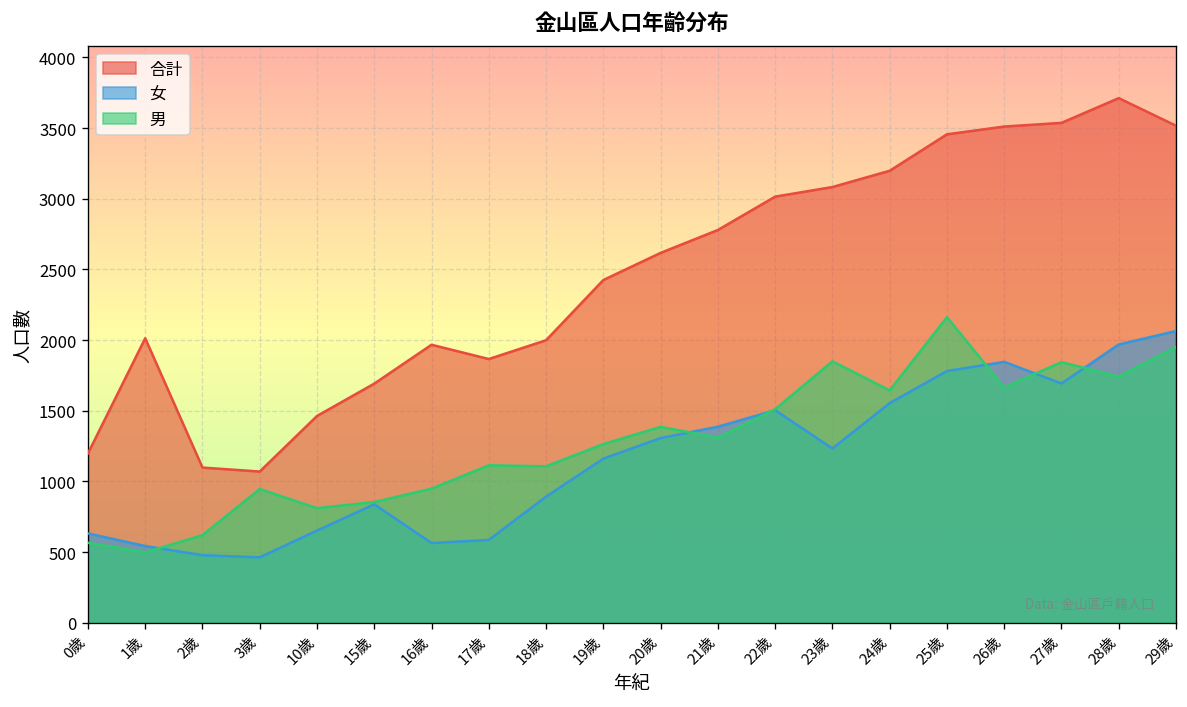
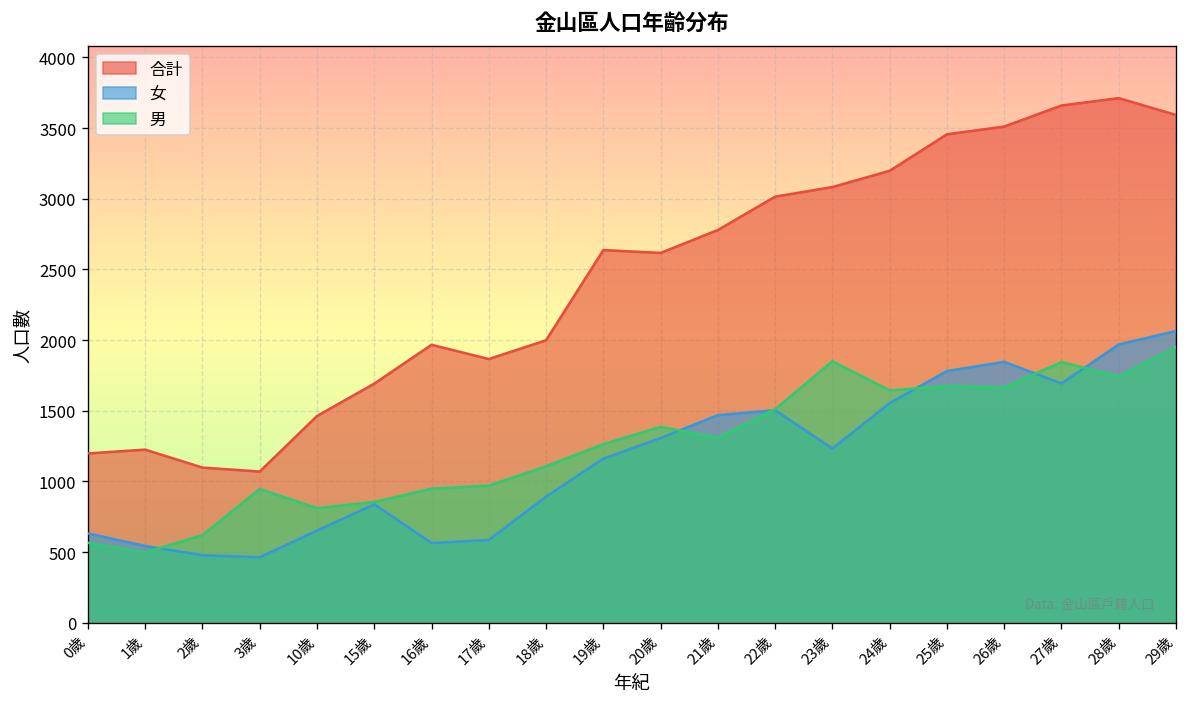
  {
    "合計": {
      "0歲": 1200,
-     "1歲": 2010,
+     "1歲": 1230,
      "2歲": 1100,
      "3歲": 1070,
      "10歲": 1460,
      "15歲": 1690,
      "16歲": 1970,
      "17歲": 1870,
      "18歲": 2000,
-     "19歲": 2430,
+     "19歲": 2640,
      "20歲": 2620,
      "21歲": 2780,
      "22歲": 3020,
      "23歲": 3080,
      "24歲": 3200,
      "25歲": 3460,
      "26歲": 3510,
-     "27歲": 3540,
+     "27歲": 3660,
      "28歲": 3710,
-     "29歲": 3520
+     "29歲": 3590
    },
    "女": {
      "0歲": 630,
      "1歲": 540,
      "2歲": 480,
      "3歲": 460,
      "10歲": 650,
      "16歲": 560,
      "17歲": 590,
      "18歲": 890,
      "19歲": 1160,
      "20歲": 1310,
-     "21歲": 1390,
+     "21歲": 1470,
      "23歲": 1230,
      "24歲": 1550,
      "25歲": 1780,
      "26歲": 1850,
      "27歲": 1690,
      "28歲": 1970,
      "29歲": 2060
    },
    "男": {
      "0歲": 570,
      "1歲": 500,
      "2歲": 620,
      "3歲": 950,
      "10歲": 810,
      "16歲": 950,
-     "17歲": 1110,
+     "17歲": 970,
      "18歲": 1110,
      "19歲": 1260,
      "20歲": 1390,
      "21歲": 1310,
      "23歲": 1850,
      "24歲": 1640,
-     "25歲": 2160,
+     "25歲": 1680,
      "26歲": 1670,
      "27歲": 1840,
      "28歲": 1740,
      "29歲": 1950
    }
  }
